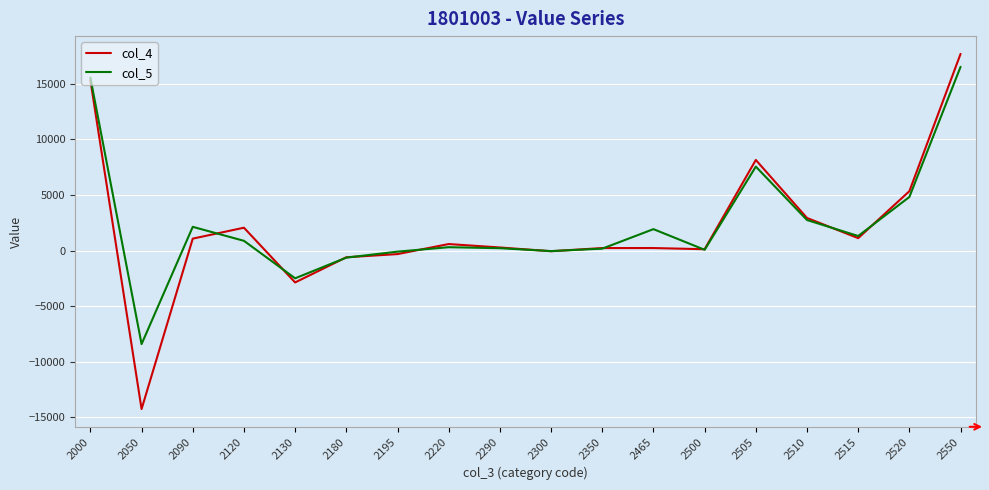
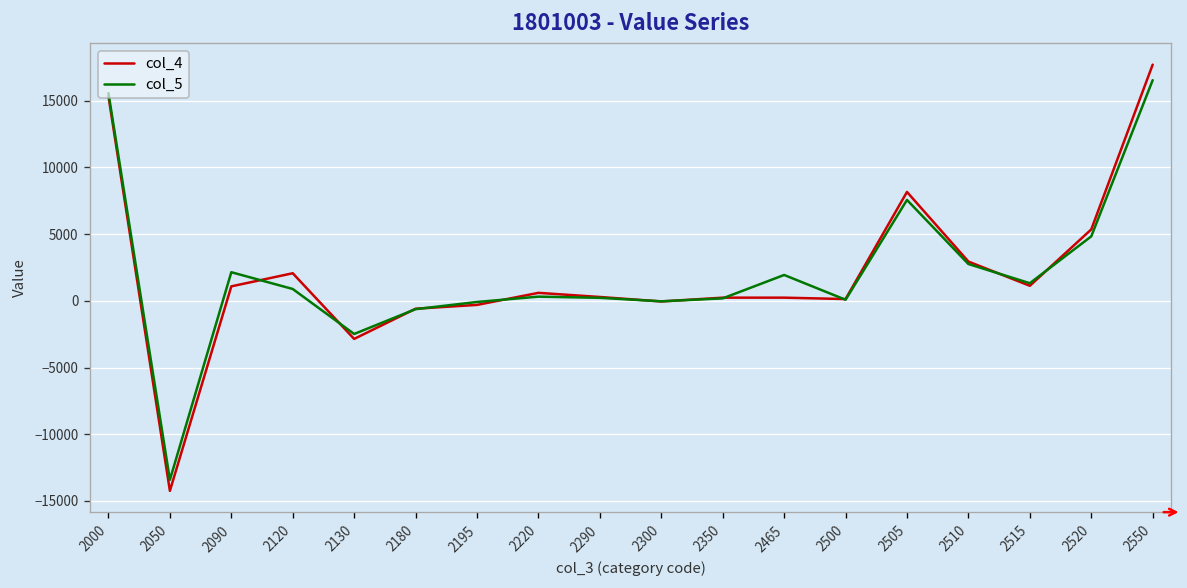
  {
    "col_4": {
      "2050": -14200,
      "2090": 1100,
      "2120": 2100,
      "2130": -2900,
      "2220": 600,
      "2465": 200,
      "2505": 8200,
      "2520": 5300,
      "2550": 17700
    },
    "col_5": {
-     "2050": -8400,
+     "2050": -13400,
      "2090": 2100,
      "2120": 900,
      "2130": -2500,
      "2220": 300,
      "2465": 1900,
      "2505": 7600,
      "2520": 4800,
      "2550": 16500
    }
  }
